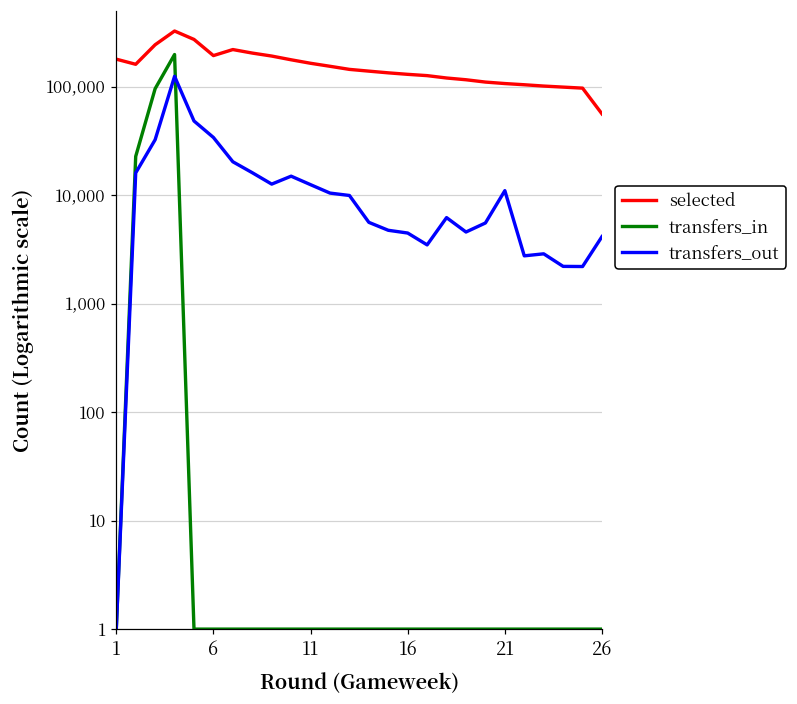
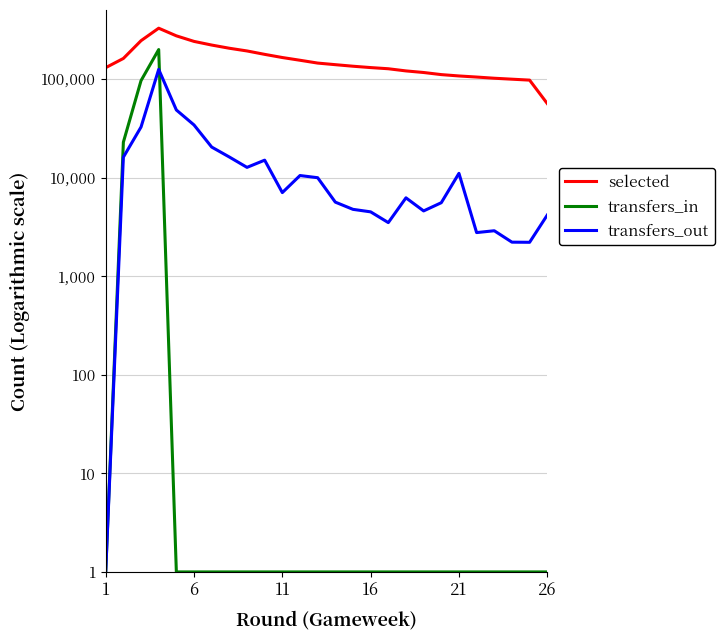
  {
    "selected": {
-     "1": "180,000",
-     "6": "190,000",
+     "1": "130,000",
+     "6": "240,000",
      "11": "160,000",
      "16": "130,000",
      "21": "110,000",
      "26": "60,000"
    },
    "transfers_in": {
      "6": "1",
      "11": "1",
      "16": "1",
      "21": "1",
      "26": "1"
    },
    "transfers_out": {
      "6": "34,000",
-     "11": "13,000",
+     "11": "7,000",
      "16": "4,000",
      "21": "11,000",
      "26": "4,200"
    }
  }
